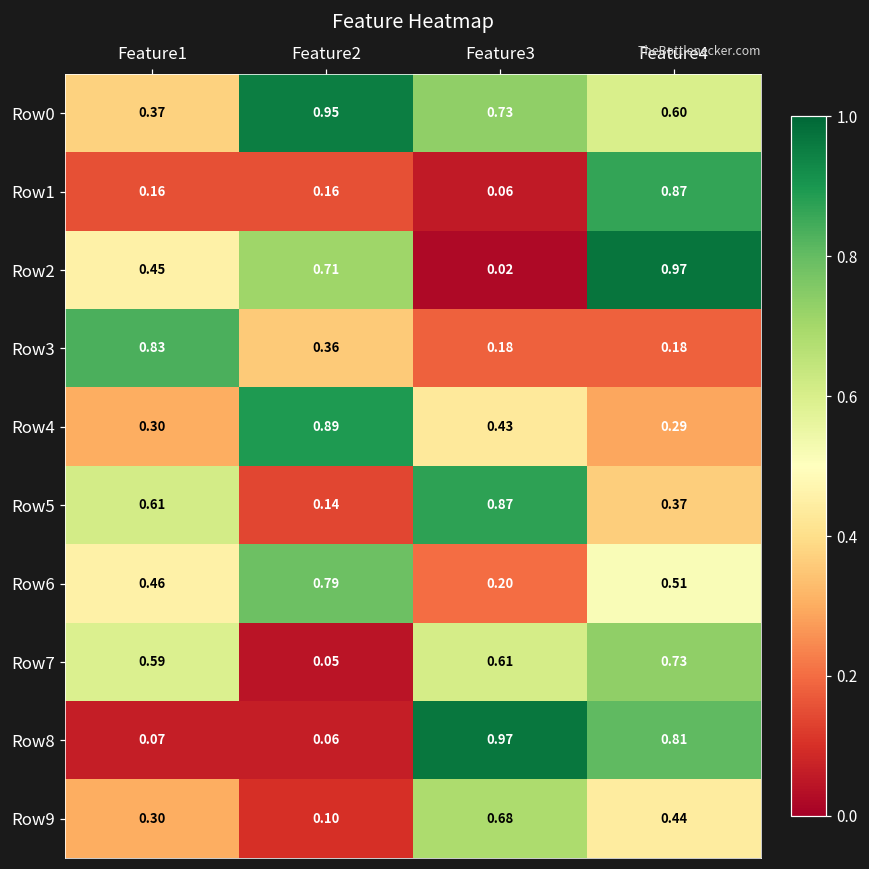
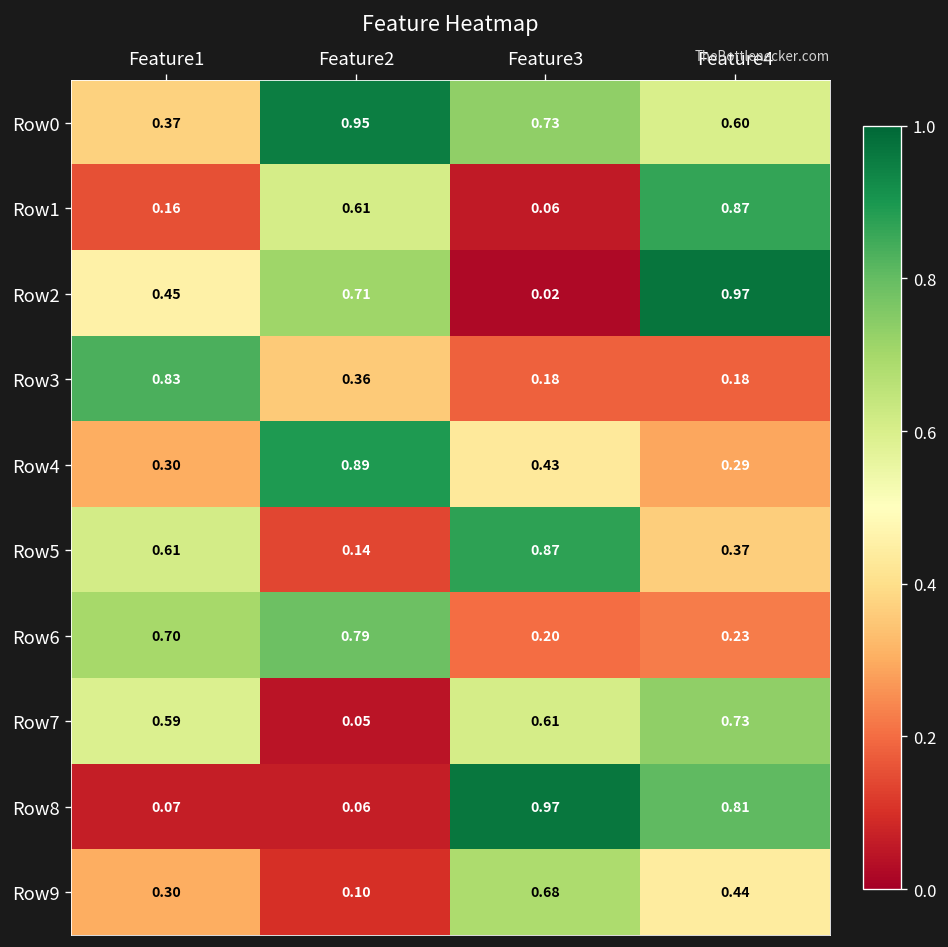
  {
    "Row0": {
      "Feature1": 0.37,
      "Feature2": 0.95,
      "Feature3": 0.73,
      "Feature4": 0.60
    },
    "Row1": {
      "Feature1": 0.16,
-     "Feature2": 0.16,
+     "Feature2": 0.61,
      "Feature3": 0.06,
      "Feature4": 0.87
    },
    "Row2": {
      "Feature1": 0.45,
      "Feature2": 0.71,
      "Feature3": 0.02,
      "Feature4": 0.97
    },
    "Row3": {
      "Feature1": 0.83,
      "Feature2": 0.36,
      "Feature3": 0.18,
      "Feature4": 0.18
    },
    "Row4": {
      "Feature1": 0.30,
      "Feature2": 0.89,
      "Feature3": 0.43,
      "Feature4": 0.29
    },
    "Row5": {
      "Feature1": 0.61,
      "Feature2": 0.14,
      "Feature3": 0.87,
      "Feature4": 0.37
    },
    "Row6": {
-     "Feature1": 0.46,
+     "Feature1": 0.70,
      "Feature2": 0.79,
      "Feature3": 0.20,
-     "Feature4": 0.51
+     "Feature4": 0.23
    },
    "Row7": {
      "Feature1": 0.59,
      "Feature2": 0.05,
      "Feature3": 0.61,
      "Feature4": 0.73
    },
    "Row8": {
      "Feature1": 0.07,
      "Feature2": 0.06,
      "Feature3": 0.97,
      "Feature4": 0.81
    },
    "Row9": {
      "Feature1": 0.30,
      "Feature2": 0.10,
      "Feature3": 0.68,
      "Feature4": 0.44
    }
  }
